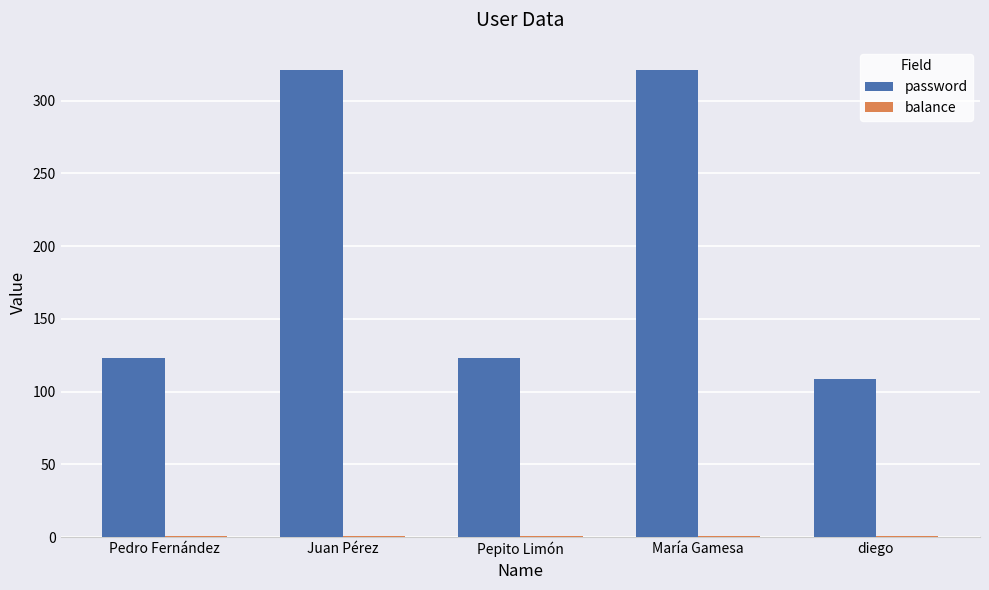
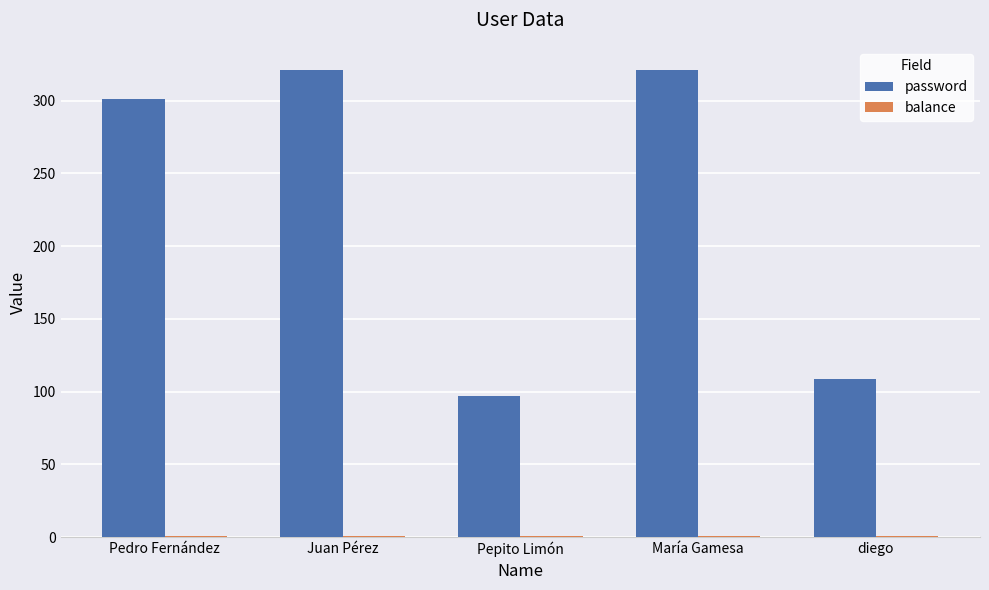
  {
    "password": {
-     "Pedro Fernández": 123,
+     "Pedro Fernández": 301,
      "Juan Pérez": 321,
-     "Pepito Limón": 123,
+     "Pepito Limón": 97,
      "María Gamesa": 321,
      "diego": 109
    }
  }
